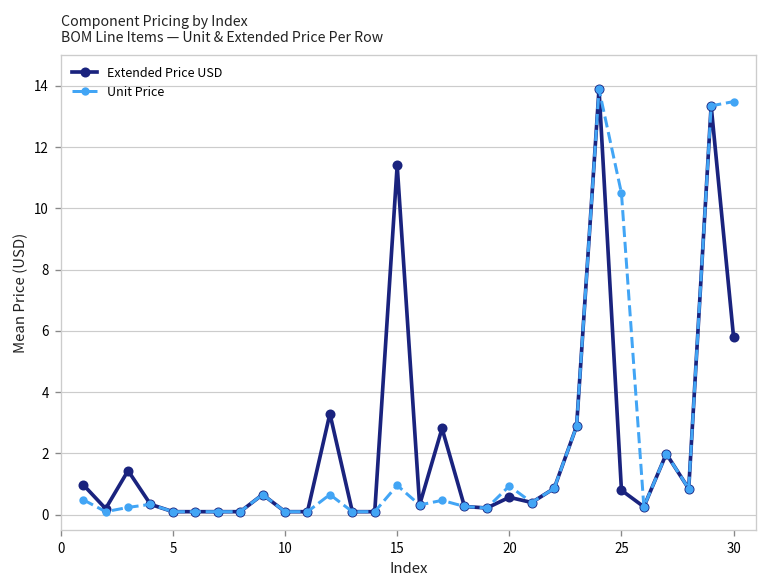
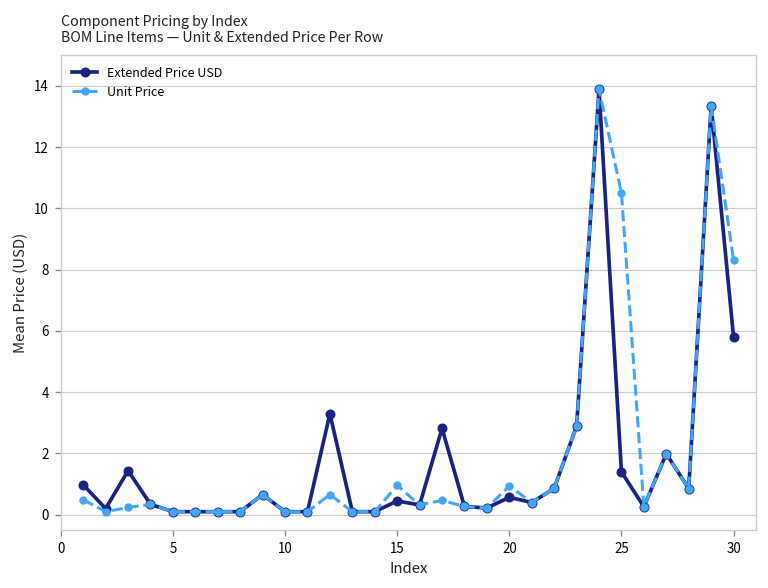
  {
    "Extended Price USD": {
-     "15": 11.4,
+     "15": 0.5,
      "20": 0.6,
-     "25": 0.8,
+     "25": 1.4,
      "30": 5.8
    },
    "Unit Price": {
      "15": 1.0,
      "20": 0.9,
      "25": 10.5,
-     "30": 13.5
+     "30": 8.3
    }
  }
